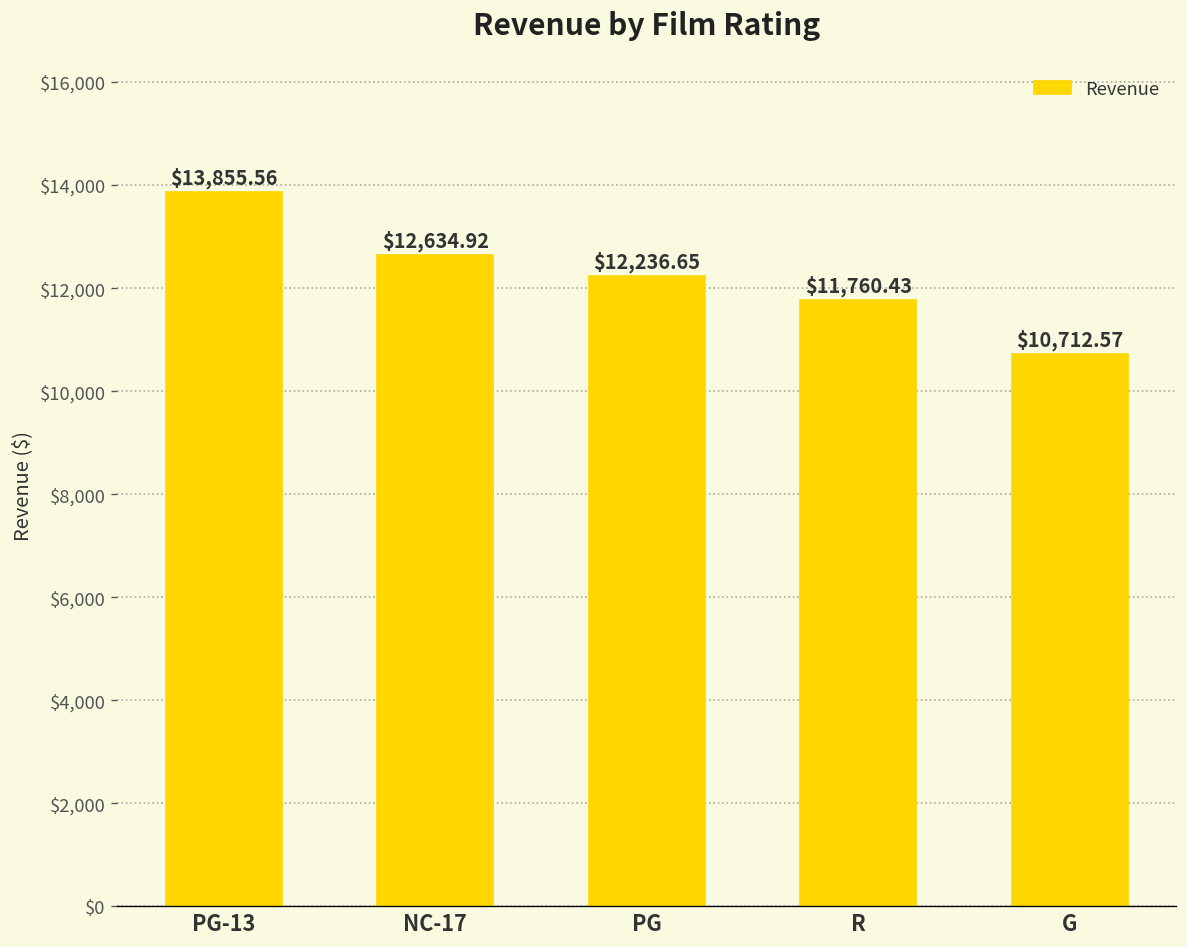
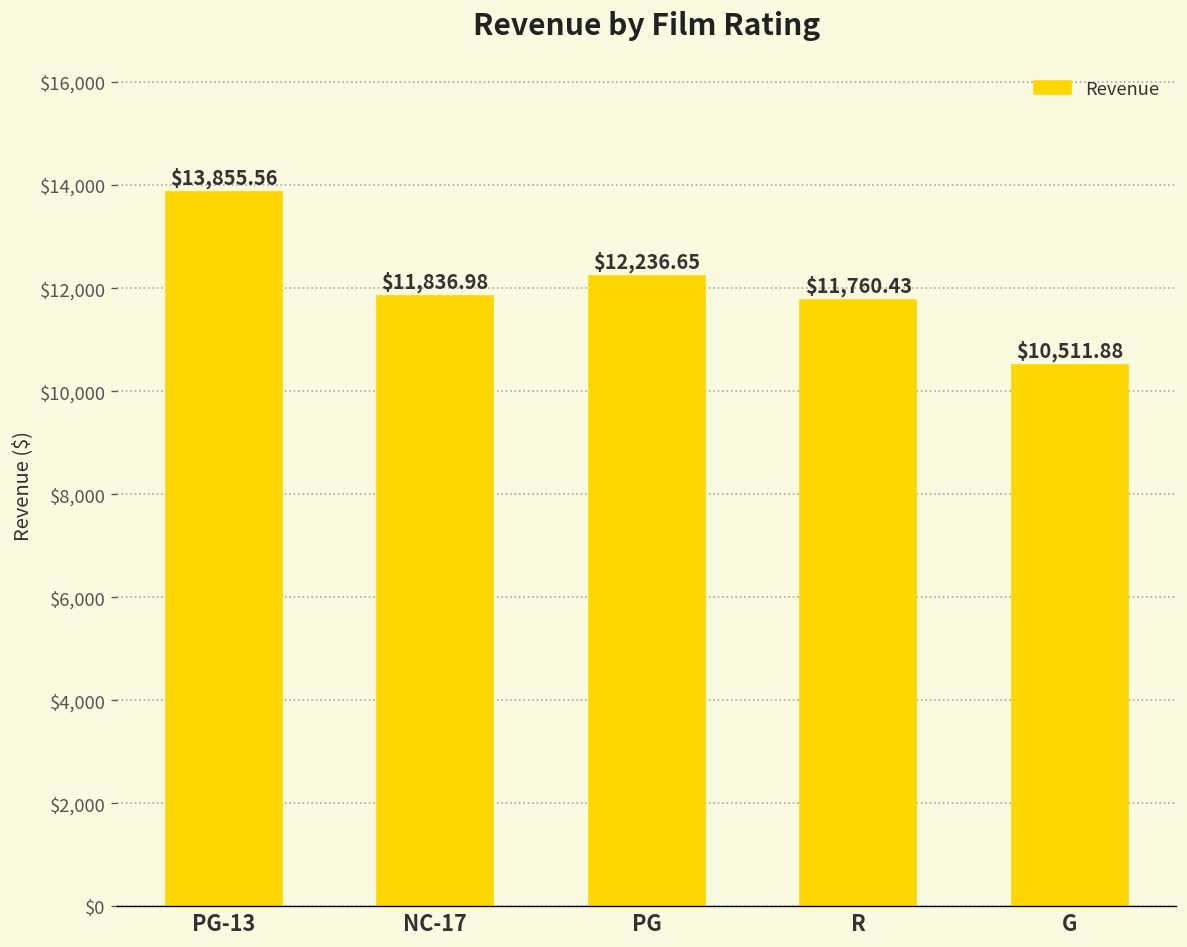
  {
    "PG-13": "$13,855.56",
-   "NC-17": "$12,634.92",
+   "NC-17": "$11,836.98",
    "PG": "$12,236.65",
    "R": "$11,760.43",
-   "G": "$10,712.57"
+   "G": "$10,511.88"
  }
